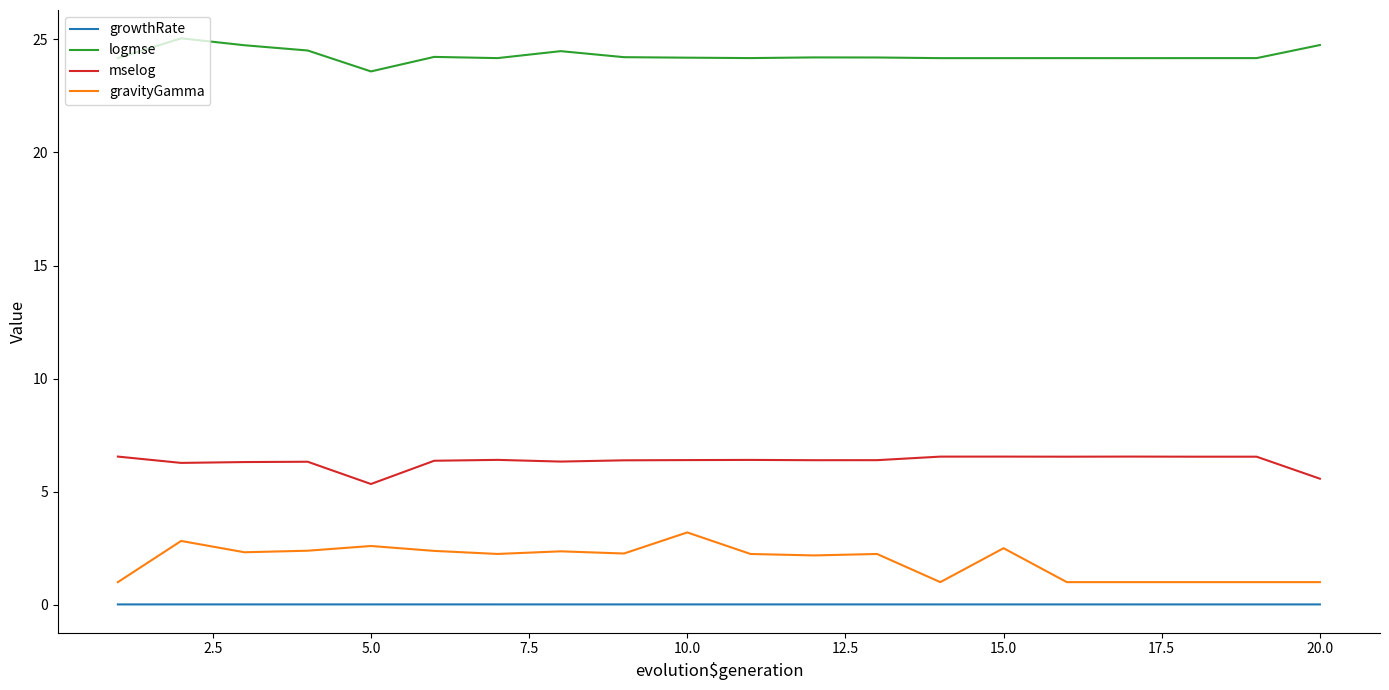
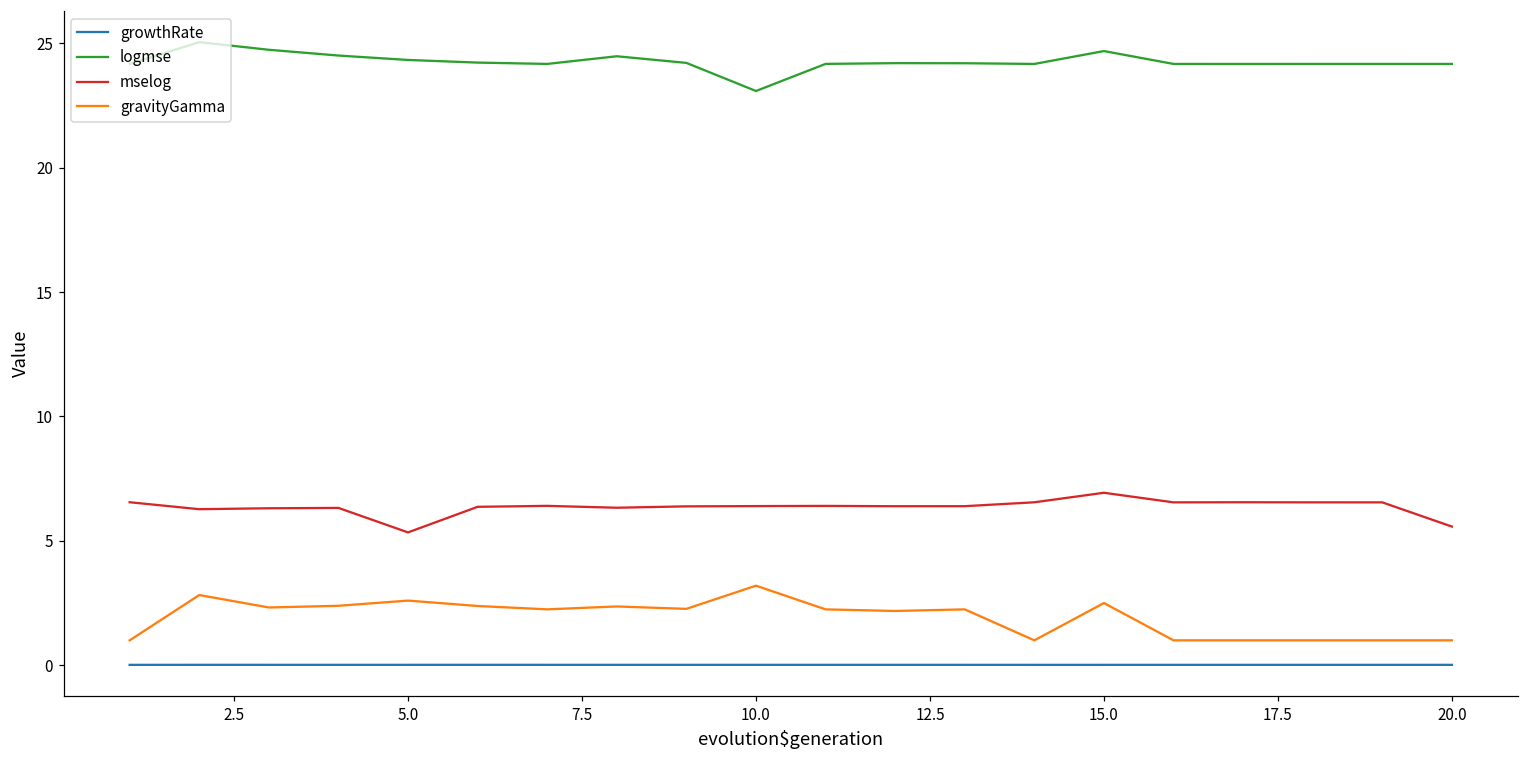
  {
    "growthRate": {
      "5.0": 0.0,
      "10.0": 0.0,
      "15.0": 0.0,
      "20.0": 0.0
    },
    "logmse": {
-     "5.0": 23.6,
-     "10.0": 24.2,
-     "15.0": 24.2,
-     "20.0": 24.7
+     "5.0": 24.3,
+     "10.0": 23.1,
+     "15.0": 24.7,
+     "20.0": 24.2
    },
    "mselog": {
      "5.0": 5.3,
      "10.0": 6.4,
-     "15.0": 6.6,
+     "15.0": 6.9,
      "20.0": 5.6
    },
    "gravityGamma": {
      "5.0": 2.6,
      "10.0": 3.2,
      "15.0": 2.5,
      "20.0": 1.0
    }
  }
